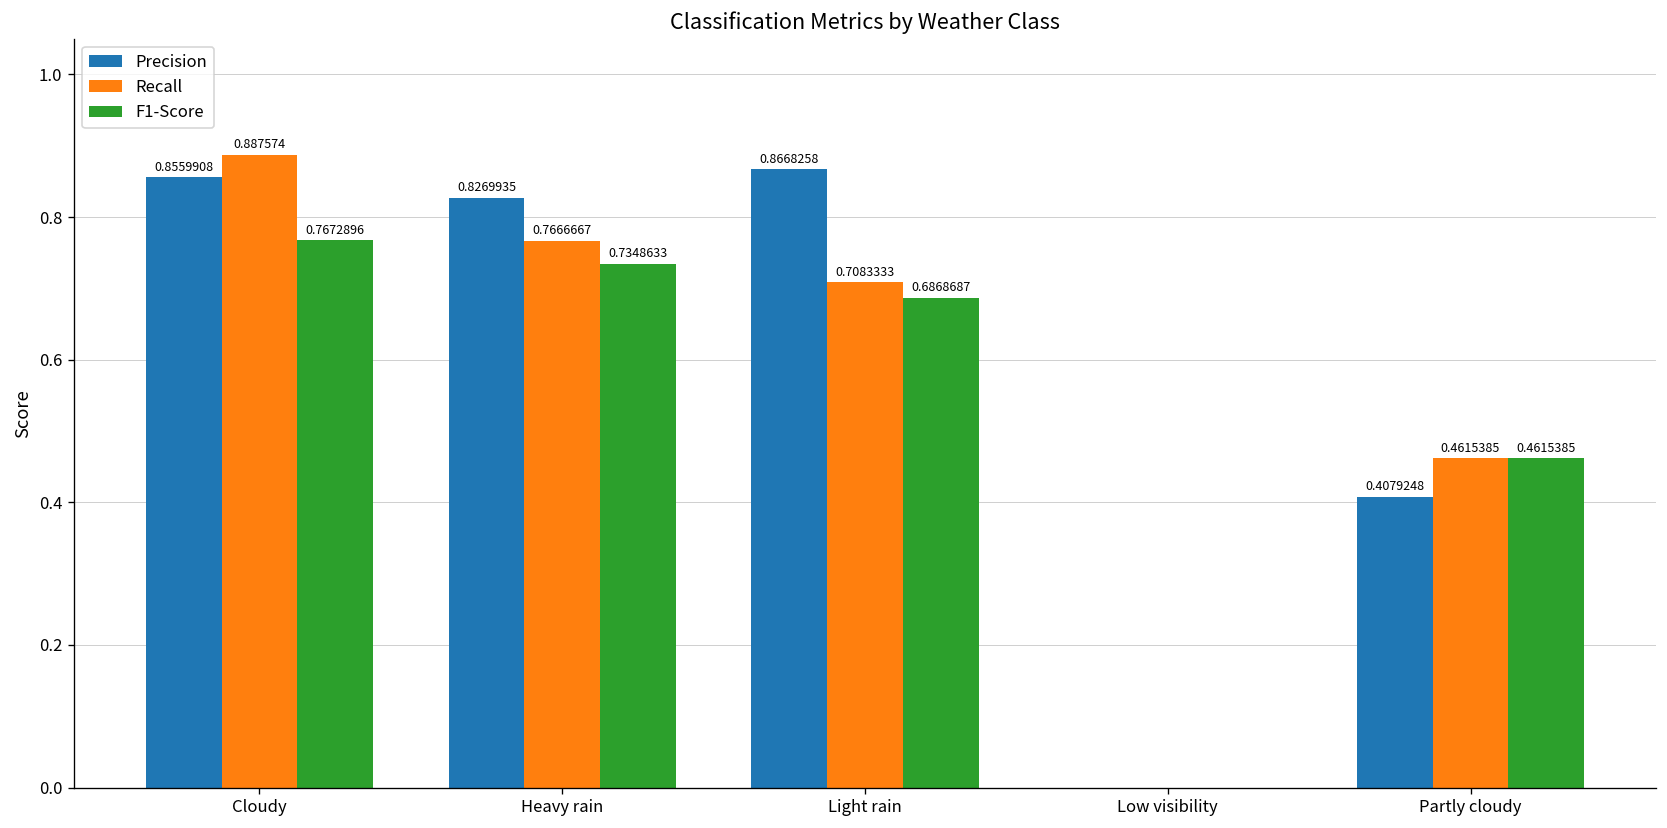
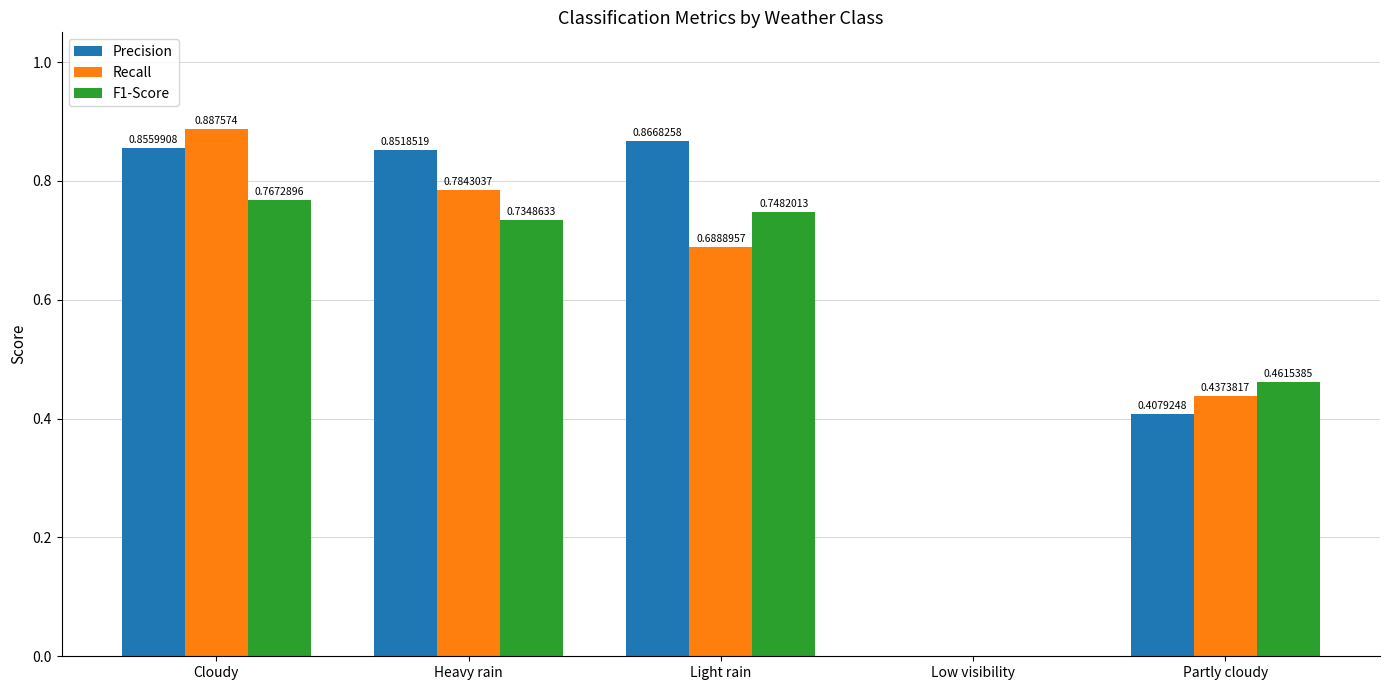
  {
    "Precision": {
      "Cloudy": 0.8559908,
-     "Heavy rain": 0.8269935,
+     "Heavy rain": 0.8518519,
      "Light rain": 0.8668258,
      "Partly cloudy": 0.4079248
    },
    "Recall": {
      "Cloudy": 0.887574,
-     "Heavy rain": 0.7666667,
-     "Light rain": 0.7083333,
-     "Partly cloudy": 0.4615385
+     "Heavy rain": 0.7843037,
+     "Light rain": 0.6888957,
+     "Partly cloudy": 0.4373817
    },
    "F1-Score": {
      "Cloudy": 0.7672896,
      "Heavy rain": 0.7348633,
-     "Light rain": 0.6868687,
+     "Light rain": 0.7482013,
      "Partly cloudy": 0.4615385
    }
  }
